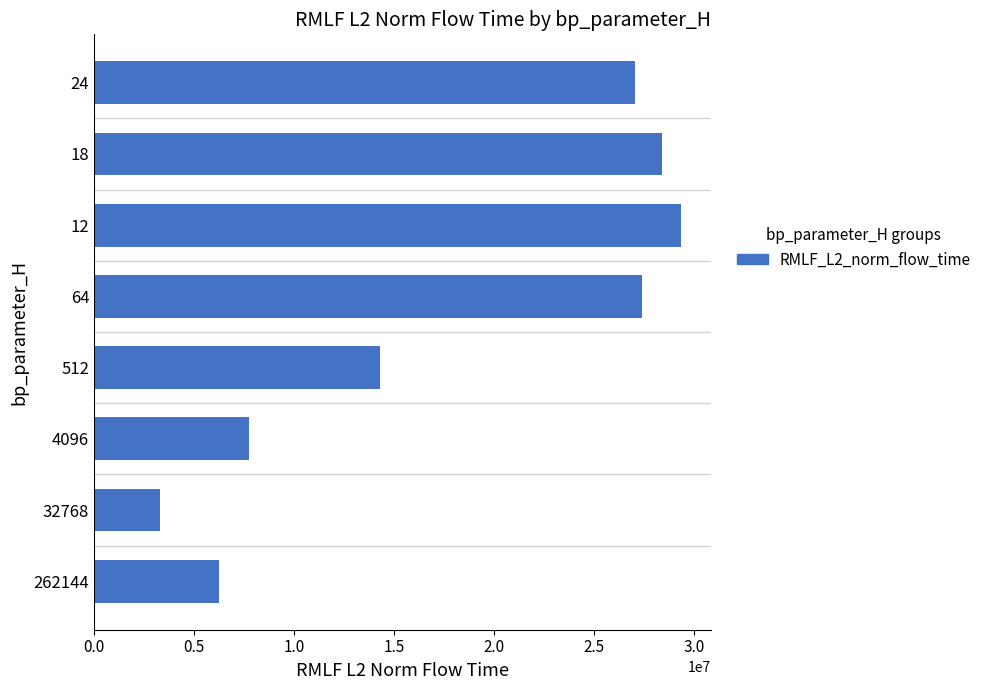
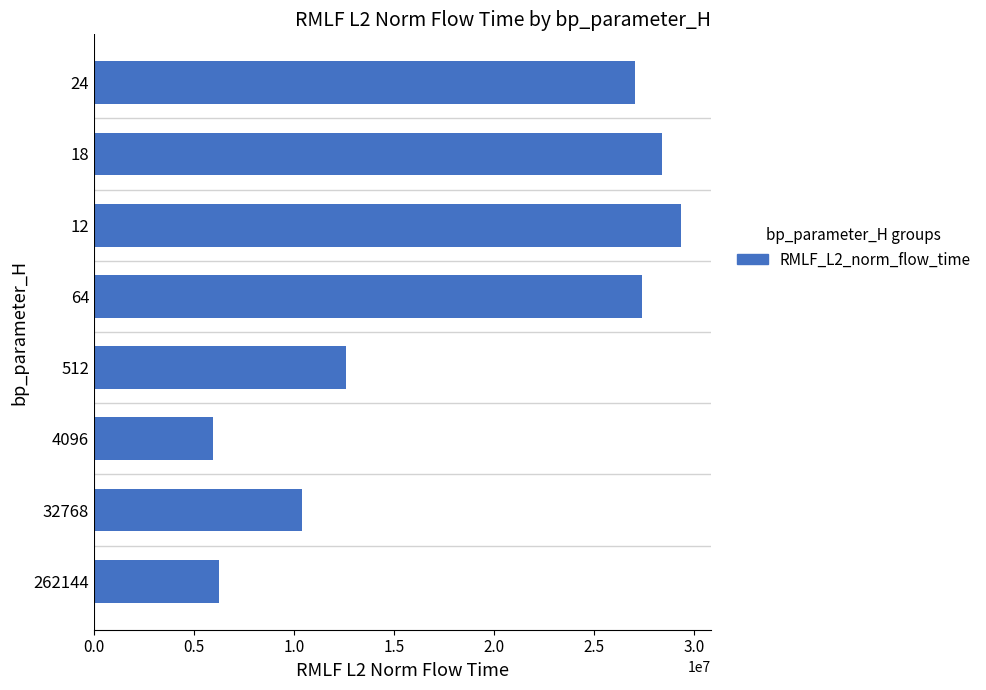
  {
    "24": 27100000,
    "18": 28400000,
    "12": 29400000,
    "64": 27400000,
-   "512": 14300000,
-   "4096": 7800000,
-   "32768": 3300000,
+   "512": 12600000,
+   "4096": 6000000,
+   "32768": 10400000,
    "262144": 6300000
  }
